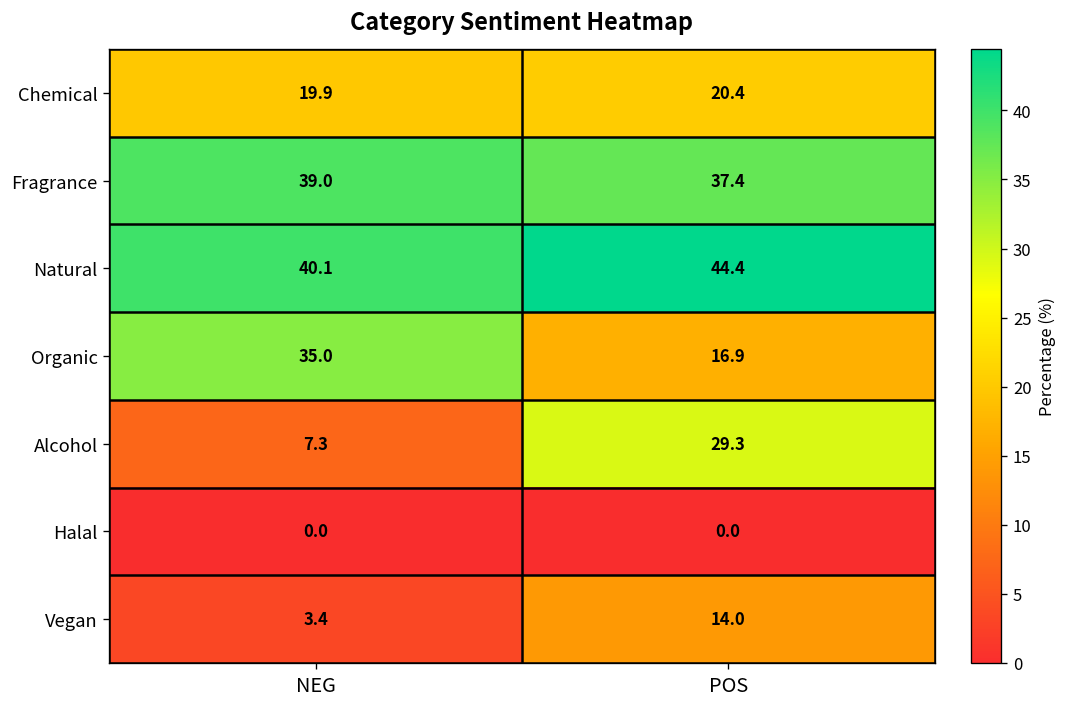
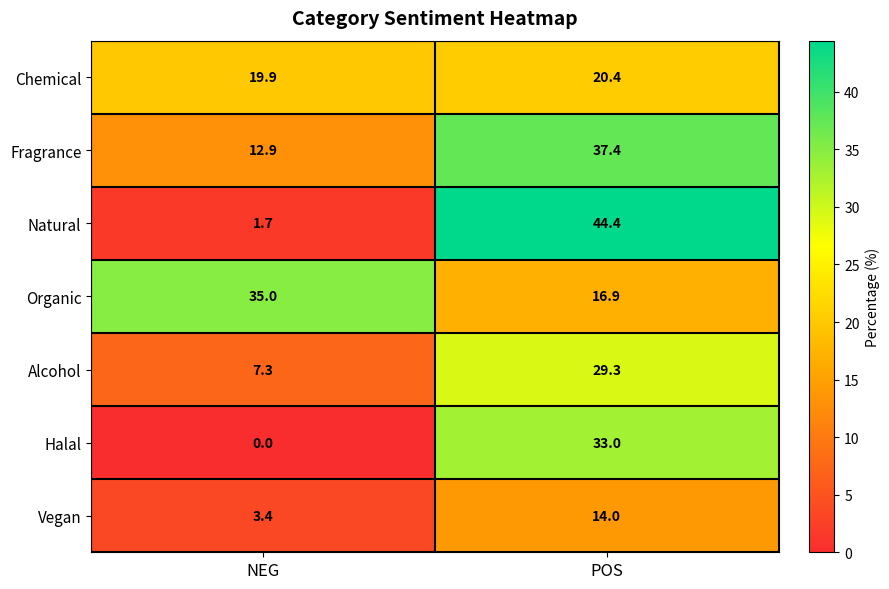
  {
    "Chemical": {
      "NEG": 19.9,
      "POS": 20.4
    },
    "Fragrance": {
-     "NEG": 39.0,
+     "NEG": 12.9,
      "POS": 37.4
    },
    "Natural": {
-     "NEG": 40.1,
+     "NEG": 1.7,
      "POS": 44.4
    },
    "Organic": {
      "NEG": 35.0,
      "POS": 16.9
    },
    "Alcohol": {
      "NEG": 7.3,
      "POS": 29.3
    },
    "Halal": {
      "NEG": 0.0,
-     "POS": 0.0
+     "POS": 33.0
    },
    "Vegan": {
      "NEG": 3.4,
      "POS": 14.0
    }
  }
